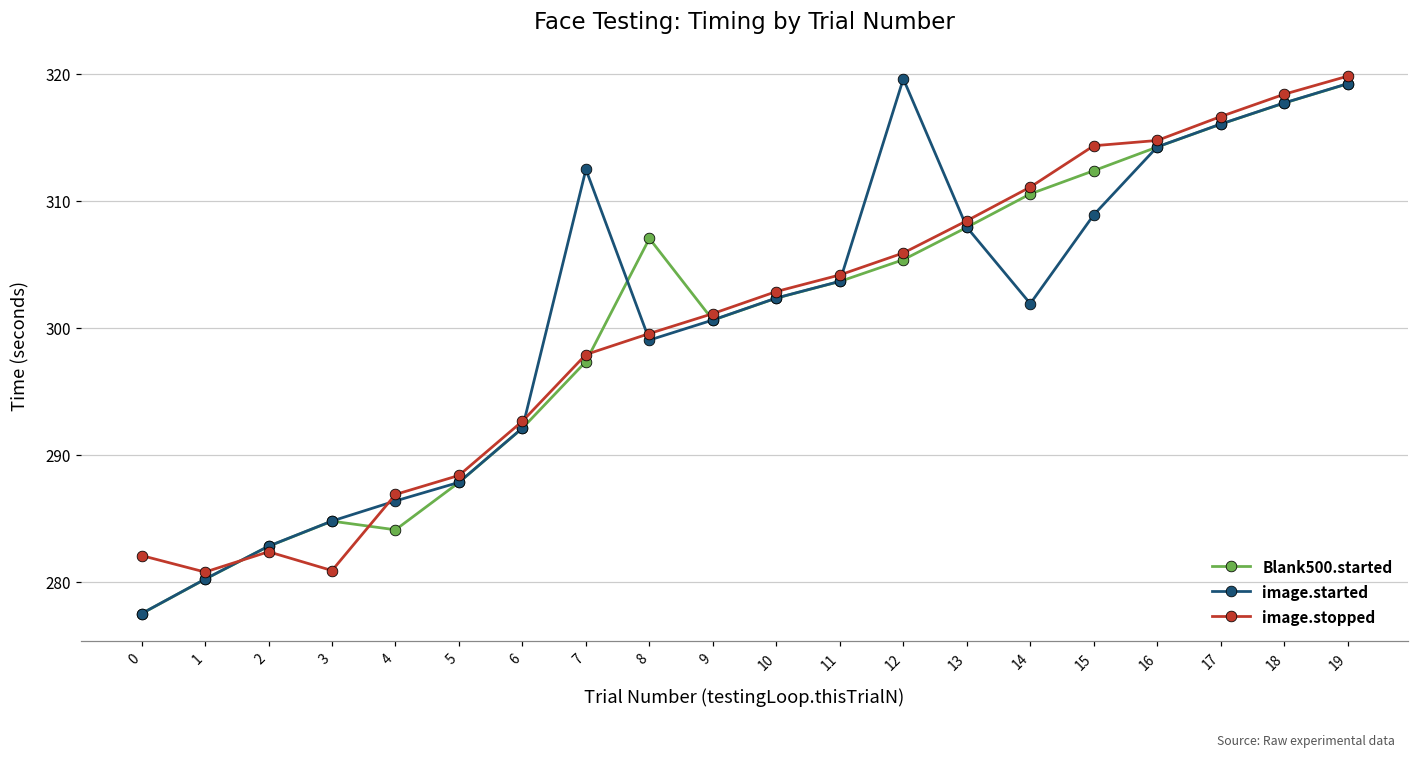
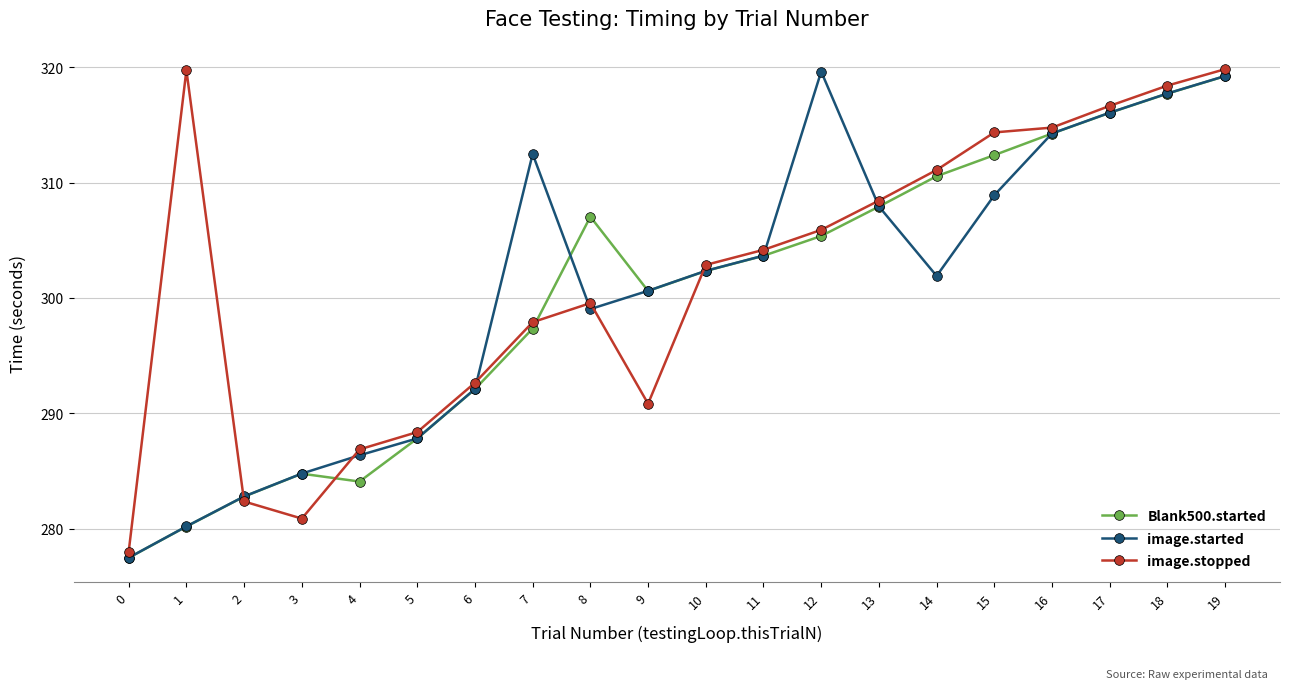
  {
    "Blank500.started": {
      "4": 284.1,
      "7": 297.3,
      "8": 307.1,
      "12": 305.4,
      "14": 310.6,
      "15": 312.4
    },
    "image.started": {
      "4": 286.4,
      "7": 312.5,
      "8": 299.0,
      "12": 319.6,
      "14": 301.9,
      "15": 308.9
    },
    "image.stopped": {
-     "0": 282.1,
-     "1": 280.8,
+     "0": 278.0,
+     "1": 319.8,
      "2": 282.4,
      "3": 280.9,
      "4": 286.9,
      "5": 288.4,
      "6": 292.6,
      "7": 297.9,
      "8": 299.6,
-     "9": 301.1,
+     "9": 290.8,
      "10": 302.9,
      "11": 304.2,
      "12": 305.9,
      "13": 308.4,
      "14": 311.1,
      "15": 314.4,
      "16": 314.8,
      "17": 316.7,
      "18": 318.4,
      "19": 319.8
    }
  }
